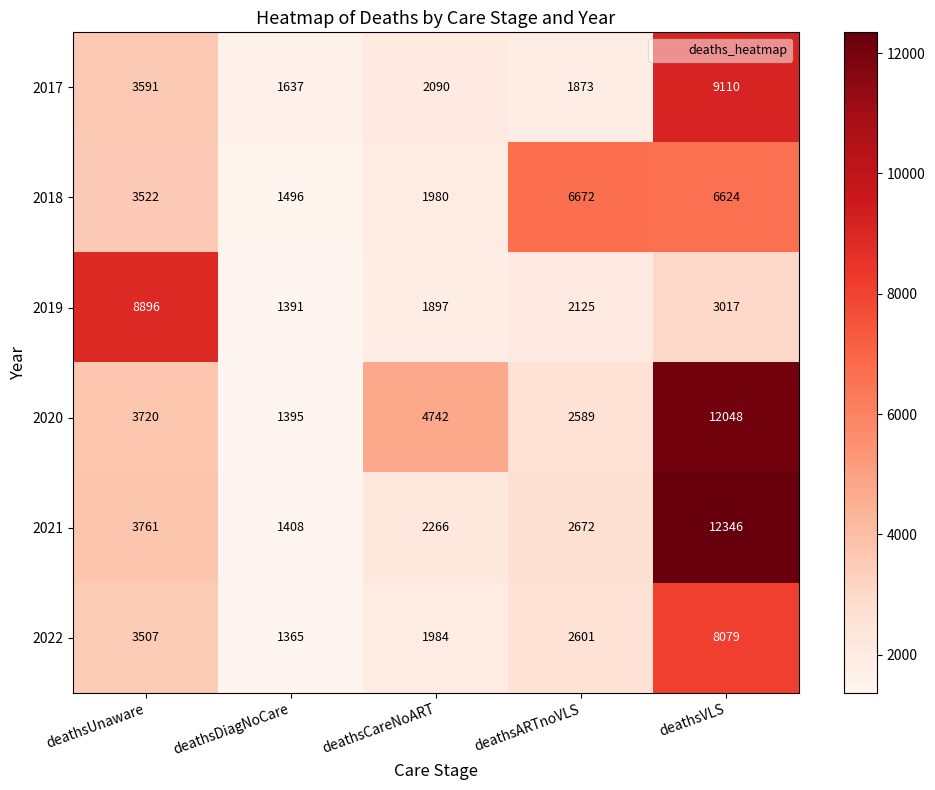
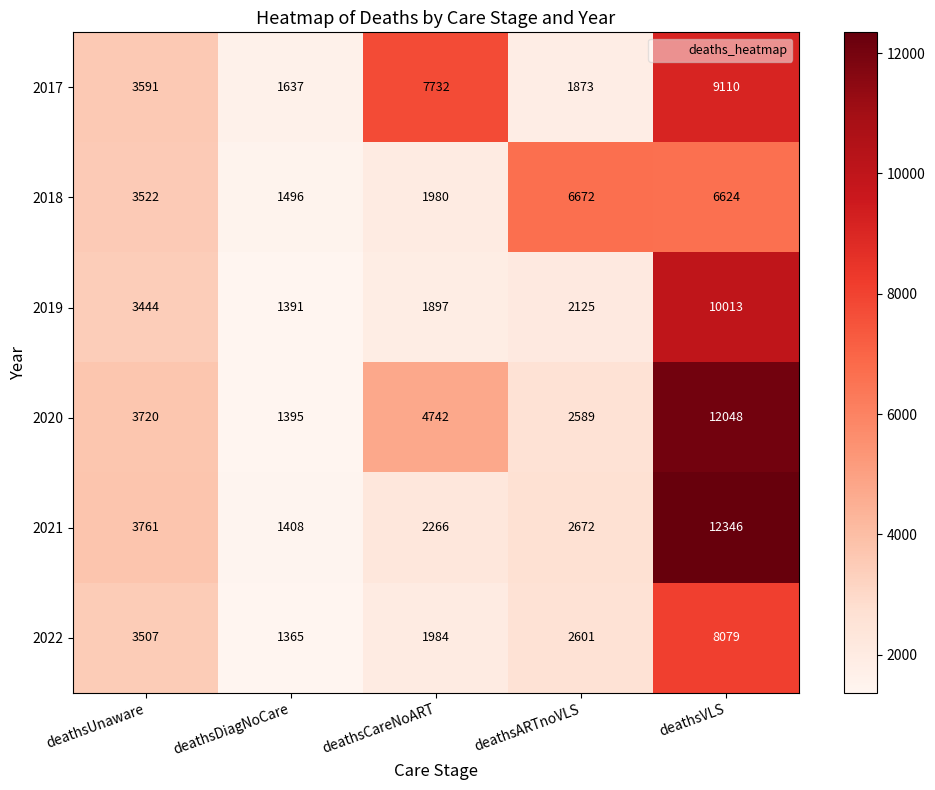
  {
    "2017": {
      "deathsUnaware": 3591,
      "deathsDiagNoCare": 1637,
-     "deathsCareNoART": 2090,
+     "deathsCareNoART": 7732,
      "deathsARTnoVLS": 1873,
      "deathsVLS": 9110
    },
    "2018": {
      "deathsUnaware": 3522,
      "deathsDiagNoCare": 1496,
      "deathsCareNoART": 1980,
      "deathsARTnoVLS": 6672,
      "deathsVLS": 6624
    },
    "2019": {
-     "deathsUnaware": 8896,
+     "deathsUnaware": 3444,
      "deathsDiagNoCare": 1391,
      "deathsCareNoART": 1897,
      "deathsARTnoVLS": 2125,
-     "deathsVLS": 3017
+     "deathsVLS": 10013
    },
    "2020": {
      "deathsUnaware": 3720,
      "deathsDiagNoCare": 1395,
      "deathsCareNoART": 4742,
      "deathsARTnoVLS": 2589,
      "deathsVLS": 12048
    },
    "2021": {
      "deathsUnaware": 3761,
      "deathsDiagNoCare": 1408,
      "deathsCareNoART": 2266,
      "deathsARTnoVLS": 2672,
      "deathsVLS": 12346
    },
    "2022": {
      "deathsUnaware": 3507,
      "deathsDiagNoCare": 1365,
      "deathsCareNoART": 1984,
      "deathsARTnoVLS": 2601,
      "deathsVLS": 8079
    }
  }
